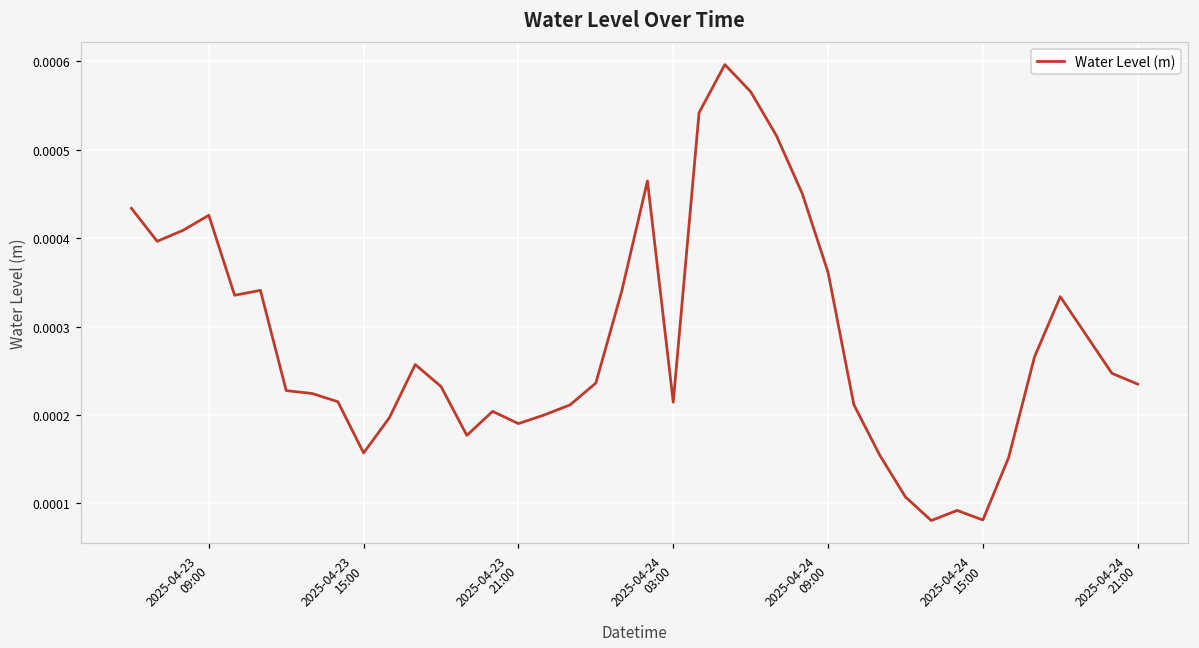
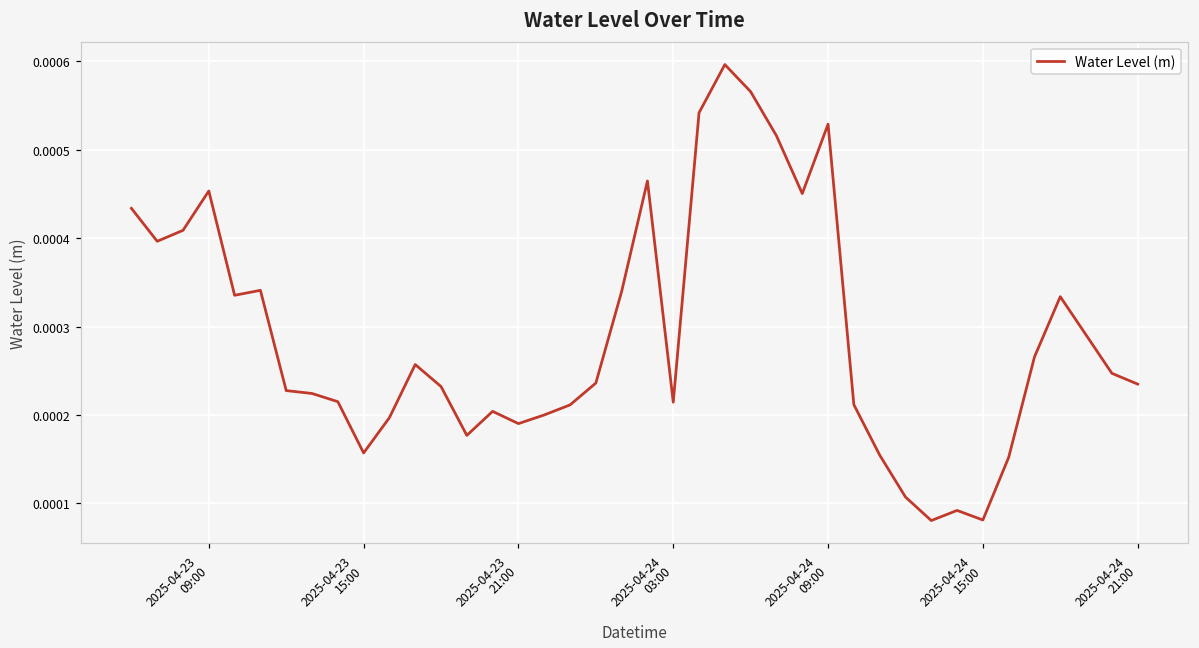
  {
-   "2025-04-23 09:00": 0.00043,
+   "2025-04-23 09:00": 0.00045,
    "2025-04-23 15:00": 0.00016,
    "2025-04-23 21:00": 0.00019,
    "2025-04-24 03:00": 0.00021,
-   "2025-04-24 09:00": 0.00036,
+   "2025-04-24 09:00": 0.00053,
    "2025-04-24 15:00": 0.00008,
    "2025-04-24 21:00": 0.00023
  }
